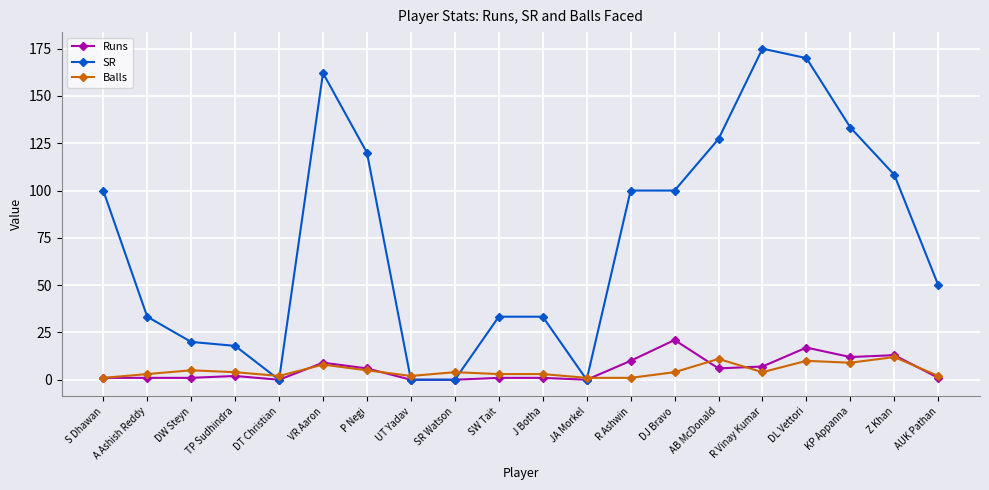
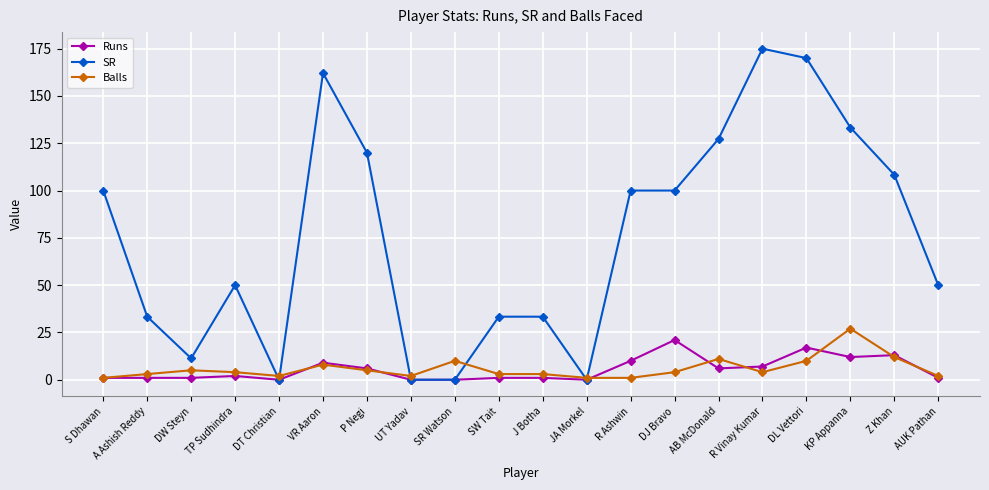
  {
    "Runs": {
      "A Ashish Reddy": 1,
      "DW Steyn": 1,
      "TP Sudhindra": 2,
      "SW Tait": 1,
      "J Botha": 1,
      "R Ashwin": 10,
      "DJ Bravo": 21,
      "AB McDonald": 6,
      "R Vinay Kumar": 7,
      "DL Vettori": 17,
      "KP Appanna": 12
    },
    "SR": {
      "S Dhawan": 100,
      "A Ashish Reddy": 33,
-     "DW Steyn": 20,
-     "TP Sudhindra": 18,
+     "DW Steyn": 11,
+     "TP Sudhindra": 50,
      "VR Aaron": 162,
      "P Negi": 120,
      "SW Tait": 33,
      "J Botha": 33,
      "R Ashwin": 100,
      "DJ Bravo": 100,
      "AB McDonald": 127,
      "R Vinay Kumar": 175,
      "DL Vettori": 170,
      "KP Appanna": 133,
      "Z Khan": 108,
      "AUK Pathan": 50
    },
    "Balls": {
      "A Ashish Reddy": 3,
      "DW Steyn": 5,
      "TP Sudhindra": 4,
      "DT Christian": 2,
      "UT Yadav": 2,
-     "SR Watson": 4,
+     "SR Watson": 10,
      "SW Tait": 3,
      "J Botha": 3,
      "R Ashwin": 1,
      "DJ Bravo": 4,
      "AB McDonald": 11,
      "R Vinay Kumar": 4,
      "DL Vettori": 10,
-     "KP Appanna": 9
+     "KP Appanna": 27
    }
  }
